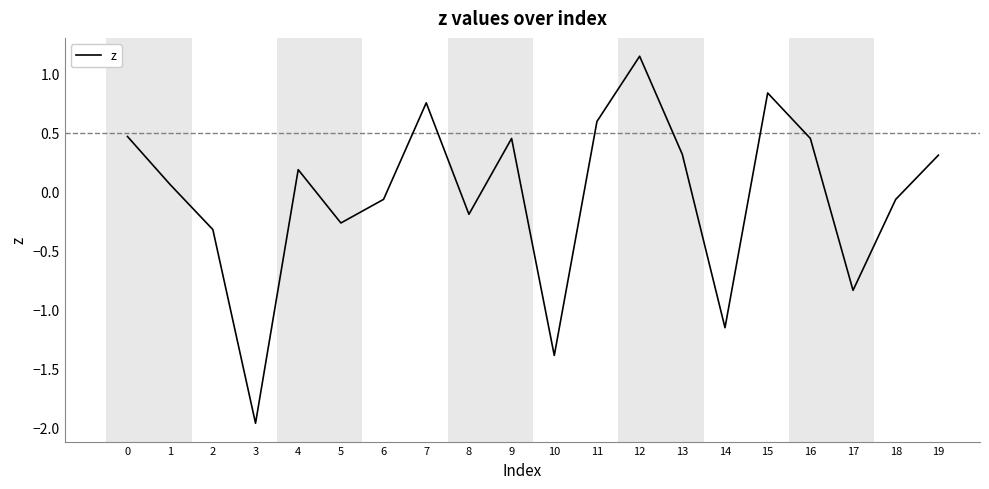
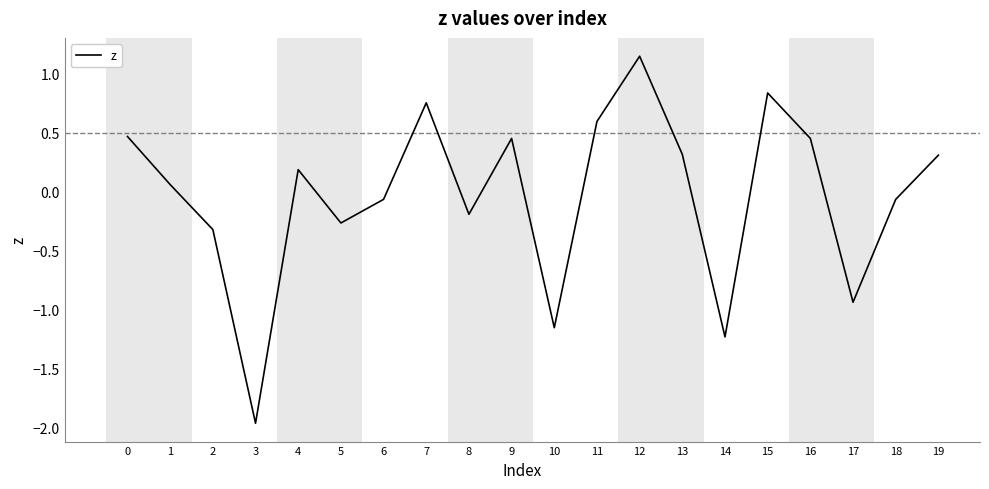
  {
    "0": 0.47,
    "1": 0.06,
    "2": -0.32,
    "3": -1.96,
    "4": 0.19,
    "5": -0.26,
    "6": -0.06,
    "7": 0.76,
    "8": -0.19,
    "9": 0.45,
-   "10": -1.39,
+   "10": -1.15,
    "11": 0.60,
    "12": 1.15,
    "13": 0.32,
-   "14": -1.15,
+   "14": -1.23,
    "15": 0.84,
    "16": 0.45,
-   "17": -0.83,
+   "17": -0.93,
    "18": -0.06,
    "19": 0.31
  }
